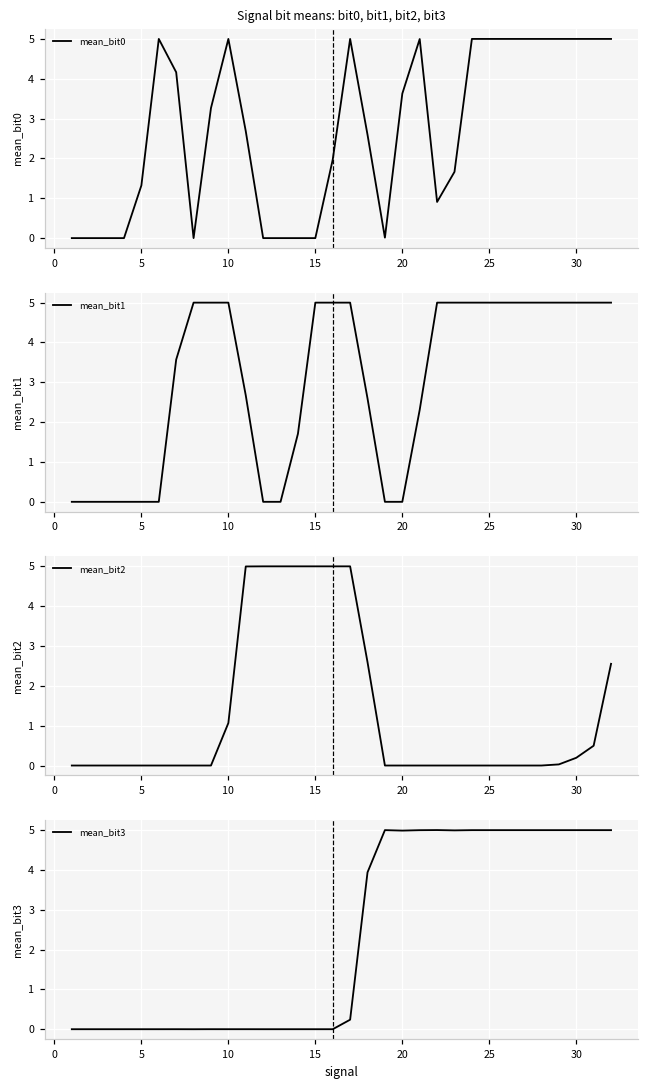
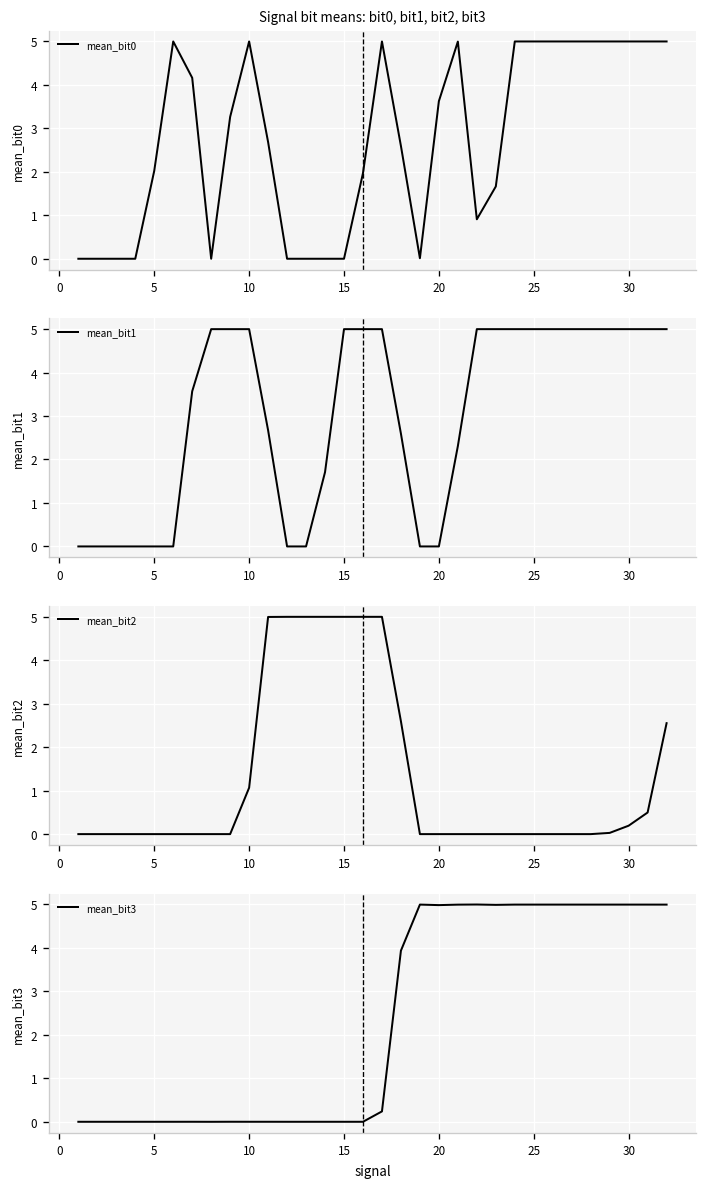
  {
    "Signal bit means: bit0, bit1, bit2, bit3": {
-     "5": 1.3,
+     "5": 2.0,
      "10": 5.0,
      "15": 0.0,
      "20": 3.6,
      "25": 5.0,
      "30": 5.0
    }
  }
